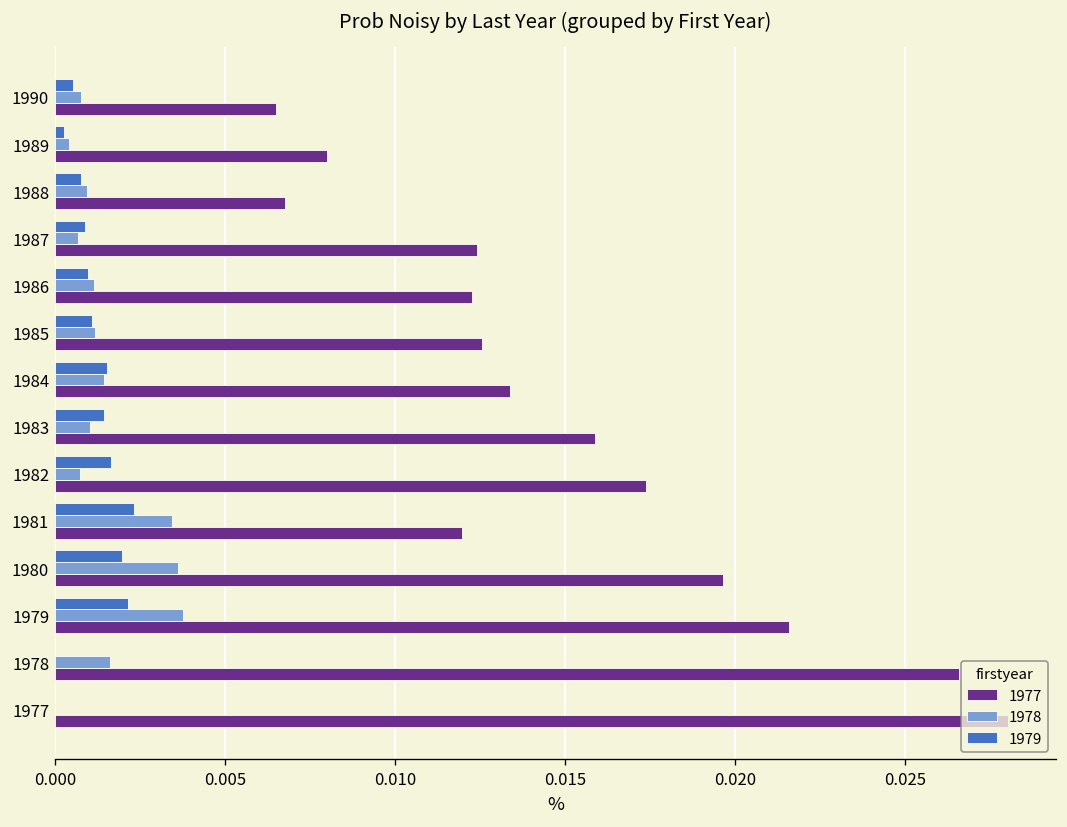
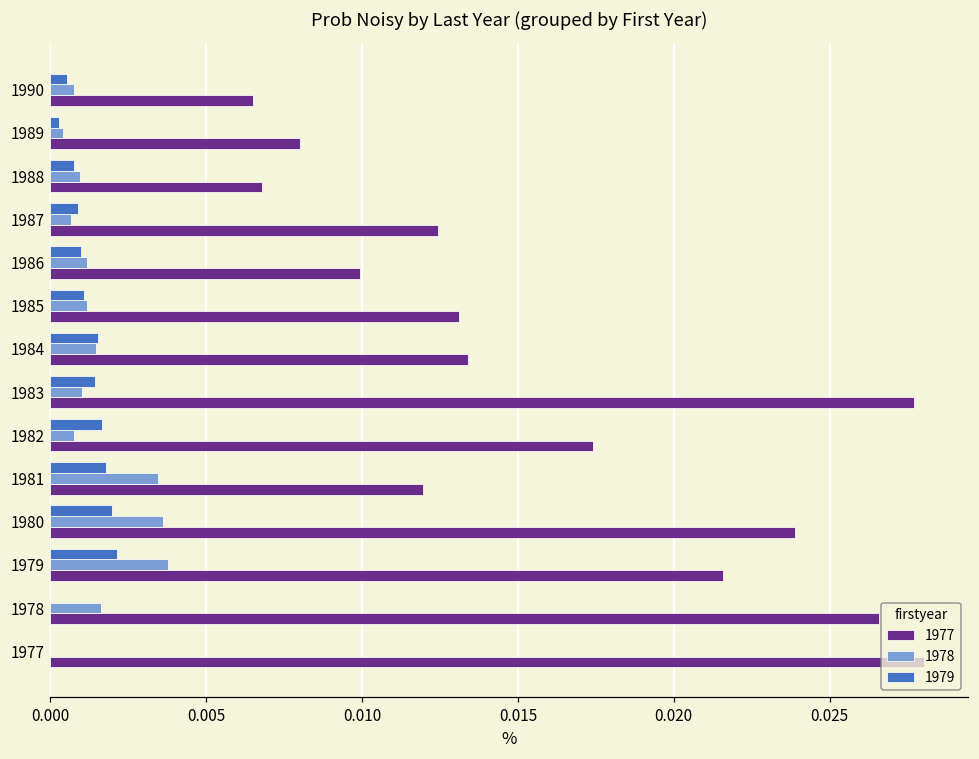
  {
    "1977": {
      "1990": 0.0065,
      "1989": 0.0080,
      "1988": 0.0068,
      "1987": 0.0124,
-     "1986": 0.0123,
-     "1985": 0.0126,
+     "1986": 0.0099,
+     "1985": 0.0131,
      "1984": 0.0134,
-     "1983": 0.0159,
+     "1983": 0.0277,
      "1982": 0.0174,
      "1981": 0.0120,
-     "1980": 0.0196,
+     "1980": 0.0239,
      "1979": 0.0216,
      "1978": 0.0266
    },
    "1978": {
      "1990": 0.0008,
      "1989": 0.0004,
      "1988": 0.0010,
      "1987": 0.0007,
      "1986": 0.0012,
      "1985": 0.0012,
      "1984": 0.0014,
      "1983": 0.0010,
      "1982": 0.0007,
      "1981": 0.0034,
      "1980": 0.0036,
      "1979": 0.0038,
      "1978": 0.0016,
      "1977": 0.0000
    },
    "1979": {
      "1990": 0.0005,
      "1989": 0.0003,
      "1988": 0.0008,
      "1987": 0.0009,
      "1986": 0.0010,
      "1985": 0.0011,
      "1984": 0.0015,
      "1983": 0.0014,
      "1982": 0.0017,
-     "1981": 0.0023,
+     "1981": 0.0018,
      "1980": 0.0020,
      "1979": 0.0022,
      "1978": 0.0000,
      "1977": 0.0000
    }
  }
